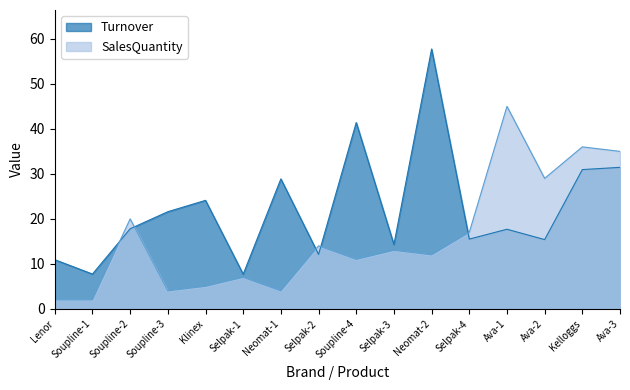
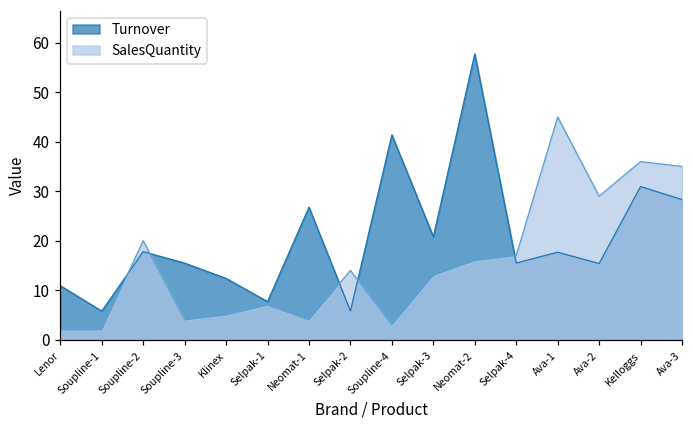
  {
    "Turnover": {
      "Lenor": 11,
-     "Soupline-1": 8,
+     "Soupline-1": 6,
      "Soupline-2": 18,
-     "Soupline-3": 22,
-     "Klinex": 24,
+     "Soupline-3": 15,
+     "Klinex": 12,
      "Selpak-1": 8,
-     "Neomat-1": 29,
-     "Selpak-2": 12,
+     "Neomat-1": 27,
+     "Selpak-2": 6,
      "Soupline-4": 41,
-     "Selpak-3": 14,
+     "Selpak-3": 21,
      "Neomat-2": 58,
      "Selpak-4": 16,
      "Ava-1": 18,
      "Ava-2": 15,
      "Kelloggs": 31,
-     "Ava-3": 31
+     "Ava-3": 28
    },
    "SalesQuantity": {
      "Lenor": 2,
      "Soupline-1": 2,
      "Soupline-2": 20,
      "Soupline-3": 4,
      "Klinex": 5,
      "Selpak-1": 7,
      "Neomat-1": 4,
      "Selpak-2": 14,
-     "Soupline-4": 11,
+     "Soupline-4": 3,
      "Selpak-3": 13,
-     "Neomat-2": 12,
+     "Neomat-2": 16,
      "Selpak-4": 17,
      "Ava-1": 45,
      "Ava-2": 29,
      "Kelloggs": 36,
      "Ava-3": 35
    }
  }
